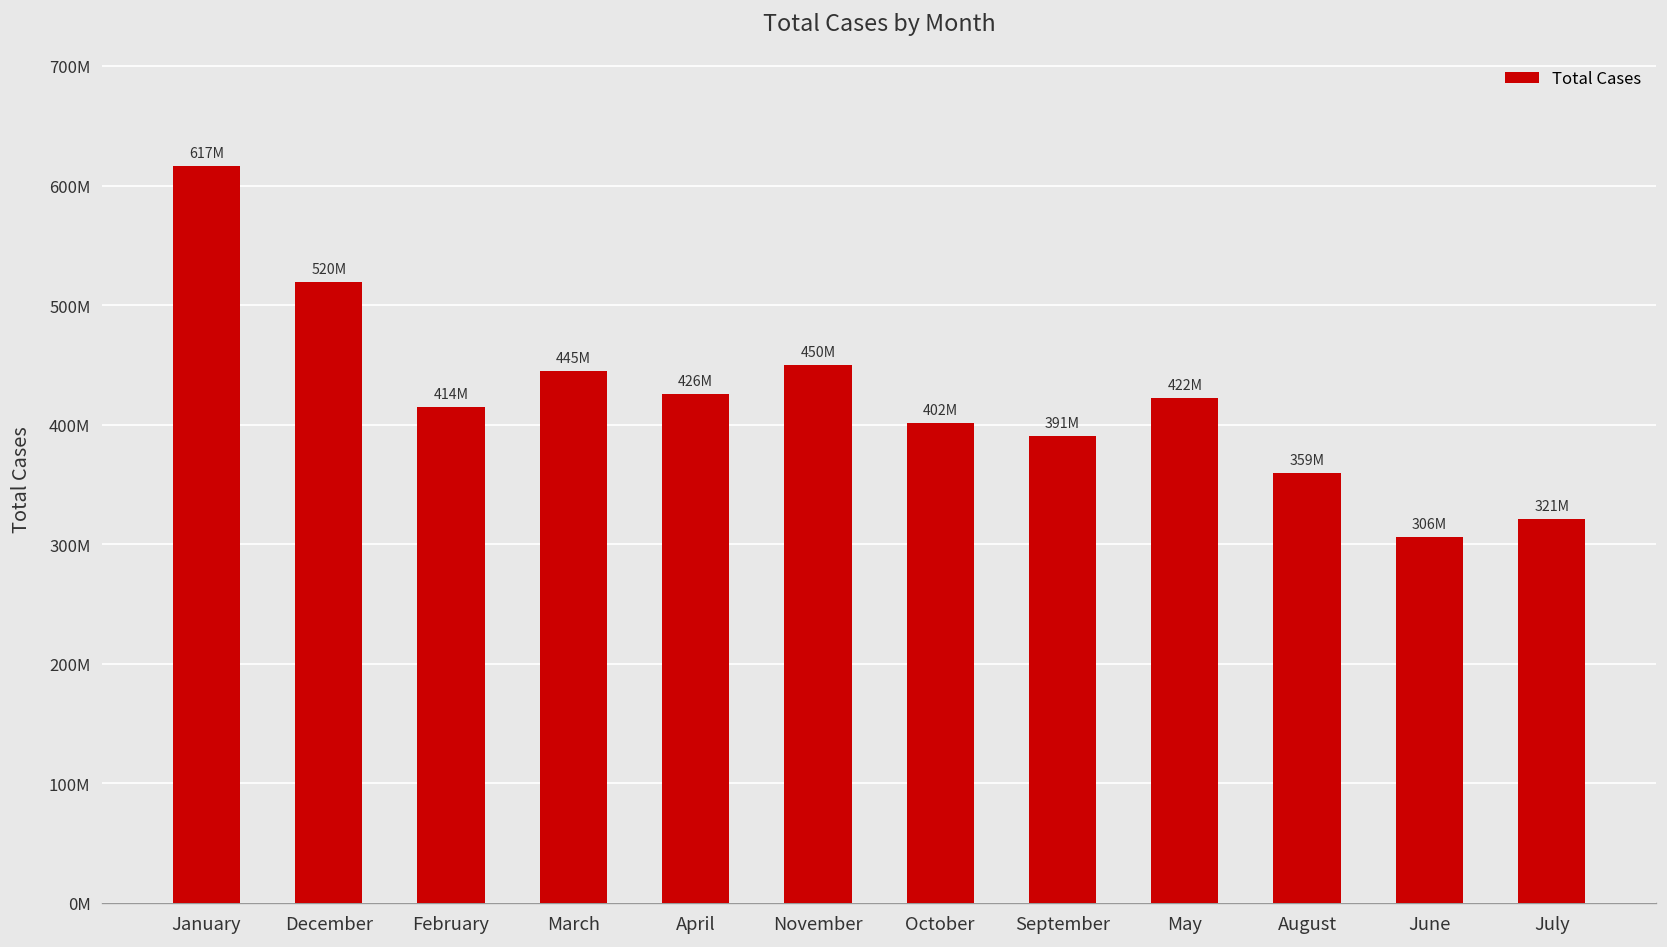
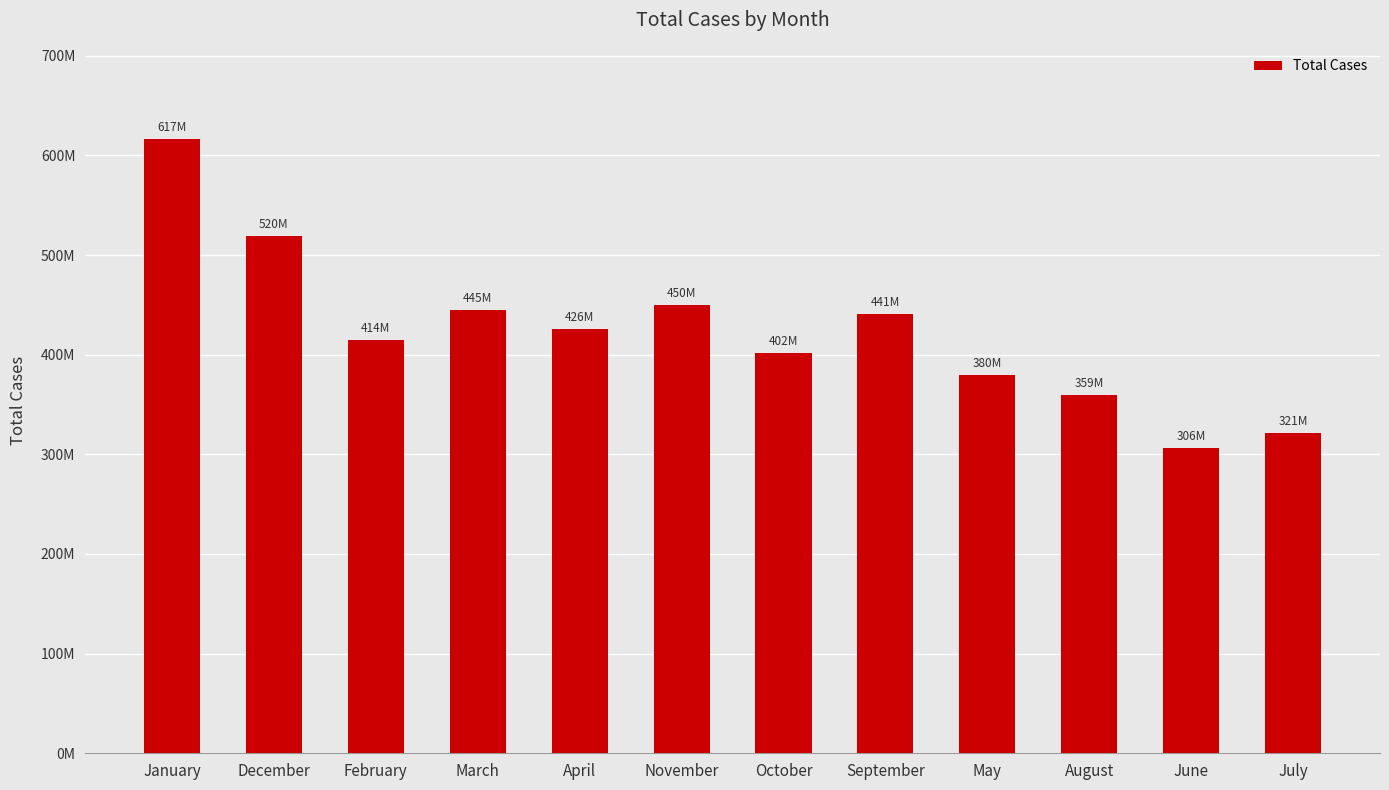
  {
    "January": "617M",
    "December": "520M",
    "February": "414M",
    "March": "445M",
    "April": "426M",
    "November": "450M",
    "October": "402M",
-   "September": "391M",
-   "May": "422M",
+   "September": "441M",
+   "May": "380M",
    "August": "359M",
    "June": "306M",
    "July": "321M"
  }
